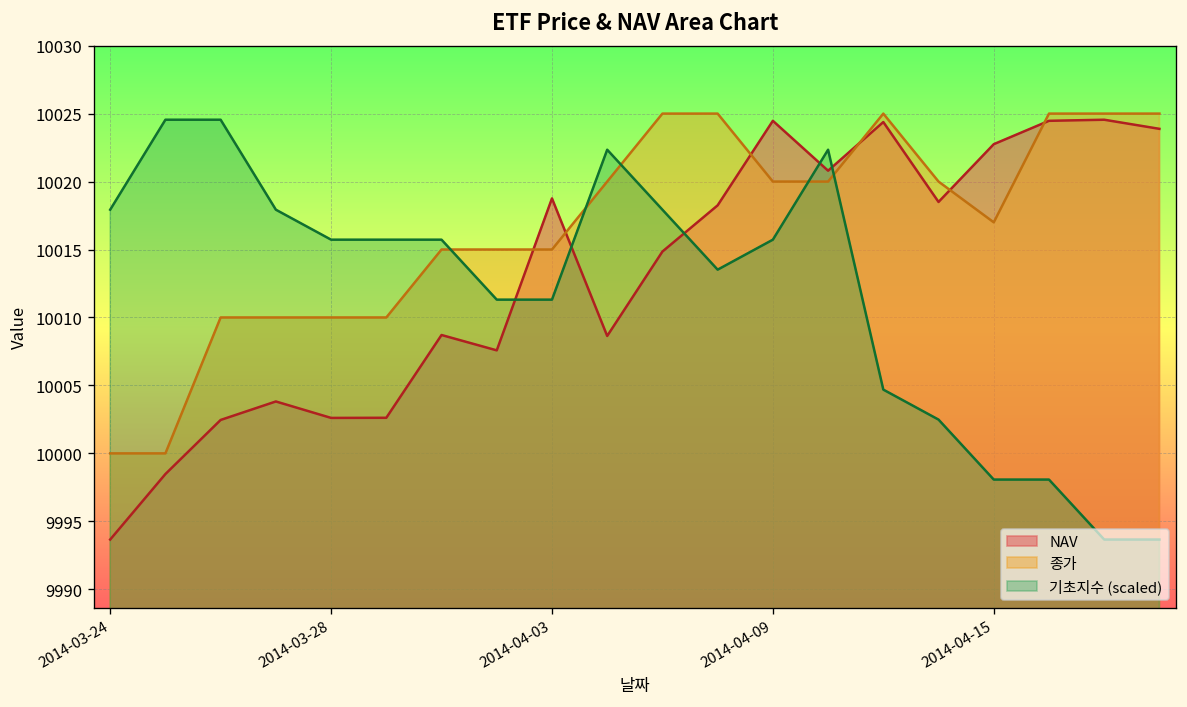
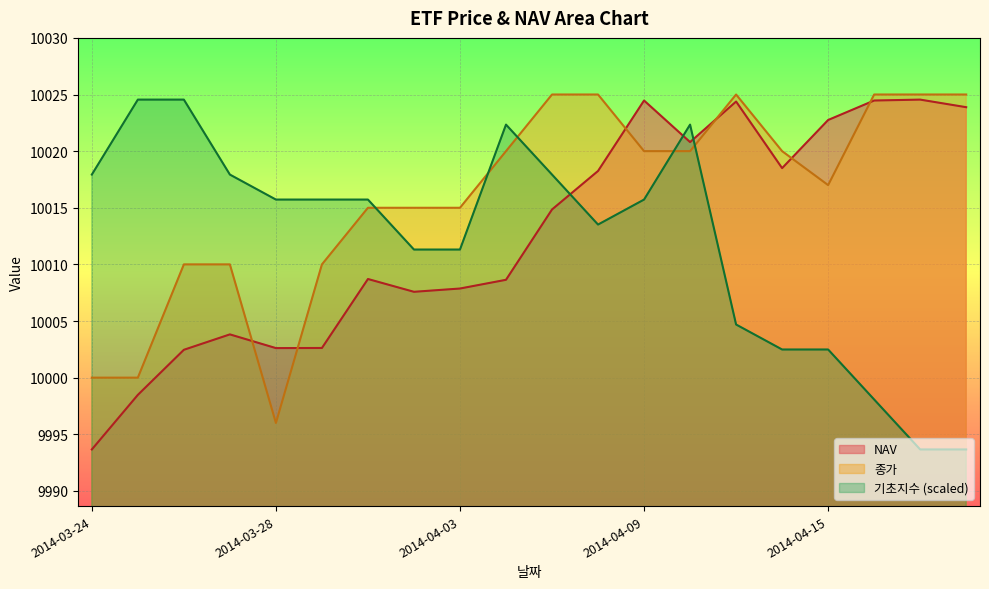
  {
    "NAV": {
      "2014-03-24": 9993.7,
      "2014-03-28": 10002.6,
-     "2014-04-03": 10018.8,
+     "2014-04-03": 10007.9,
      "2014-04-09": 10024.5,
      "2014-04-15": 10022.8
    },
    "종가": {
      "2014-03-24": 10000,
-     "2014-03-28": 10010,
+     "2014-03-28": 9996,
      "2014-04-03": 10015,
      "2014-04-09": 10020,
      "2014-04-15": 10017
    },
    "기초지수 (scaled)": {
      "2014-03-24": 10017.9,
      "2014-03-28": 10015.7,
      "2014-04-03": 10011.3,
      "2014-04-09": 10015.7,
-     "2014-04-15": 9998.1
+     "2014-04-15": 10002.5
    }
  }
